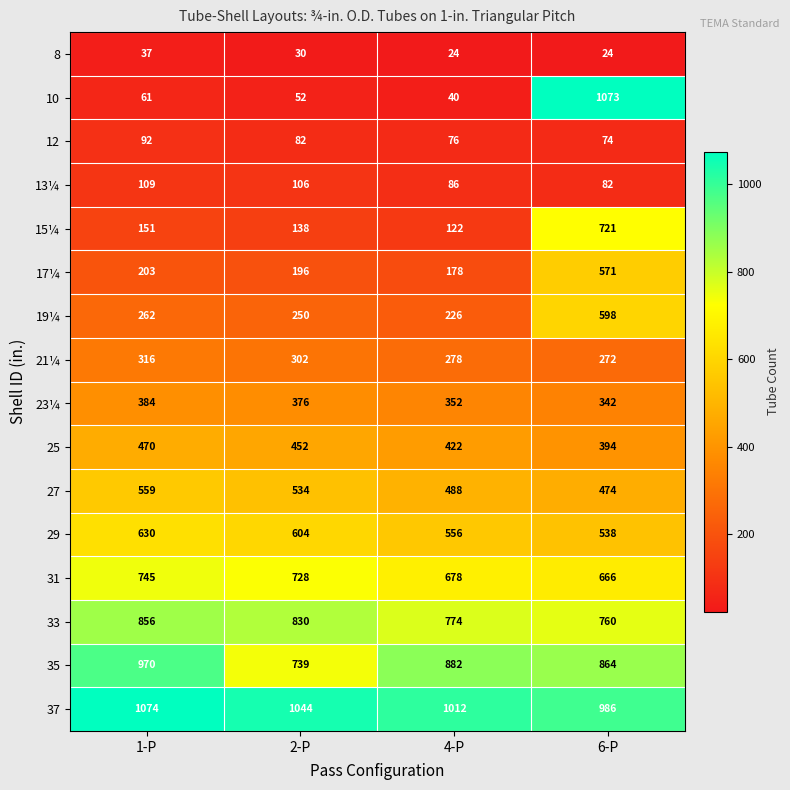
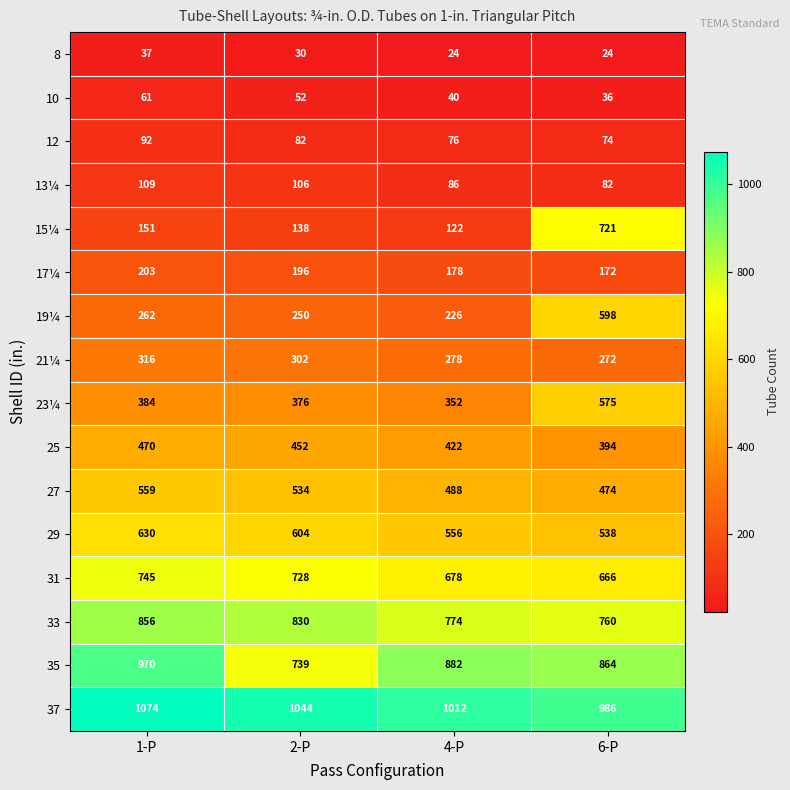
  {
    "8": {
      "1-P": 37,
      "2-P": 30,
      "4-P": 24,
      "6-P": 24
    },
    "10": {
      "1-P": 61,
      "2-P": 52,
      "4-P": 40,
-     "6-P": 1073
+     "6-P": 36
    },
    "12": {
      "1-P": 92,
      "2-P": 82,
      "4-P": 76,
      "6-P": 74
    },
    "13¼": {
      "1-P": 109,
      "2-P": 106,
      "4-P": 86,
      "6-P": 82
    },
    "15¼": {
      "1-P": 151,
      "2-P": 138,
      "4-P": 122,
      "6-P": 721
    },
    "17¼": {
      "1-P": 203,
      "2-P": 196,
      "4-P": 178,
-     "6-P": 571
+     "6-P": 172
    },
    "19¼": {
      "1-P": 262,
      "2-P": 250,
      "4-P": 226,
      "6-P": 598
    },
    "21¼": {
      "1-P": 316,
      "2-P": 302,
      "4-P": 278,
      "6-P": 272
    },
    "23¼": {
      "1-P": 384,
      "2-P": 376,
      "4-P": 352,
-     "6-P": 342
+     "6-P": 575
    },
    "25": {
      "1-P": 470,
      "2-P": 452,
      "4-P": 422,
      "6-P": 394
    },
    "27": {
      "1-P": 559,
      "2-P": 534,
      "4-P": 488,
      "6-P": 474
    },
    "29": {
      "1-P": 630,
      "2-P": 604,
      "4-P": 556,
      "6-P": 538
    },
    "31": {
      "1-P": 745,
      "2-P": 728,
      "4-P": 678,
      "6-P": 666
    },
    "33": {
      "1-P": 856,
      "2-P": 830,
      "4-P": 774,
      "6-P": 760
    },
    "35": {
      "1-P": 970,
      "2-P": 739,
      "4-P": 882,
      "6-P": 864
    },
    "37": {
      "1-P": 1074,
      "2-P": 1044,
      "4-P": 1012,
      "6-P": 986
    }
  }
